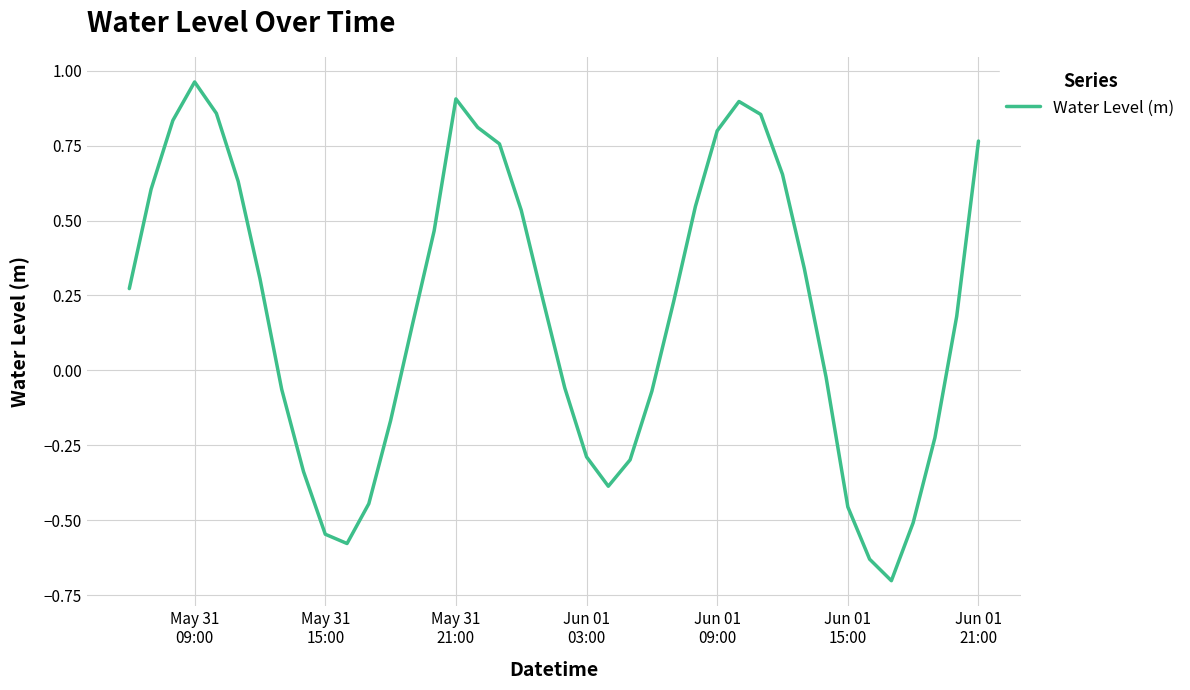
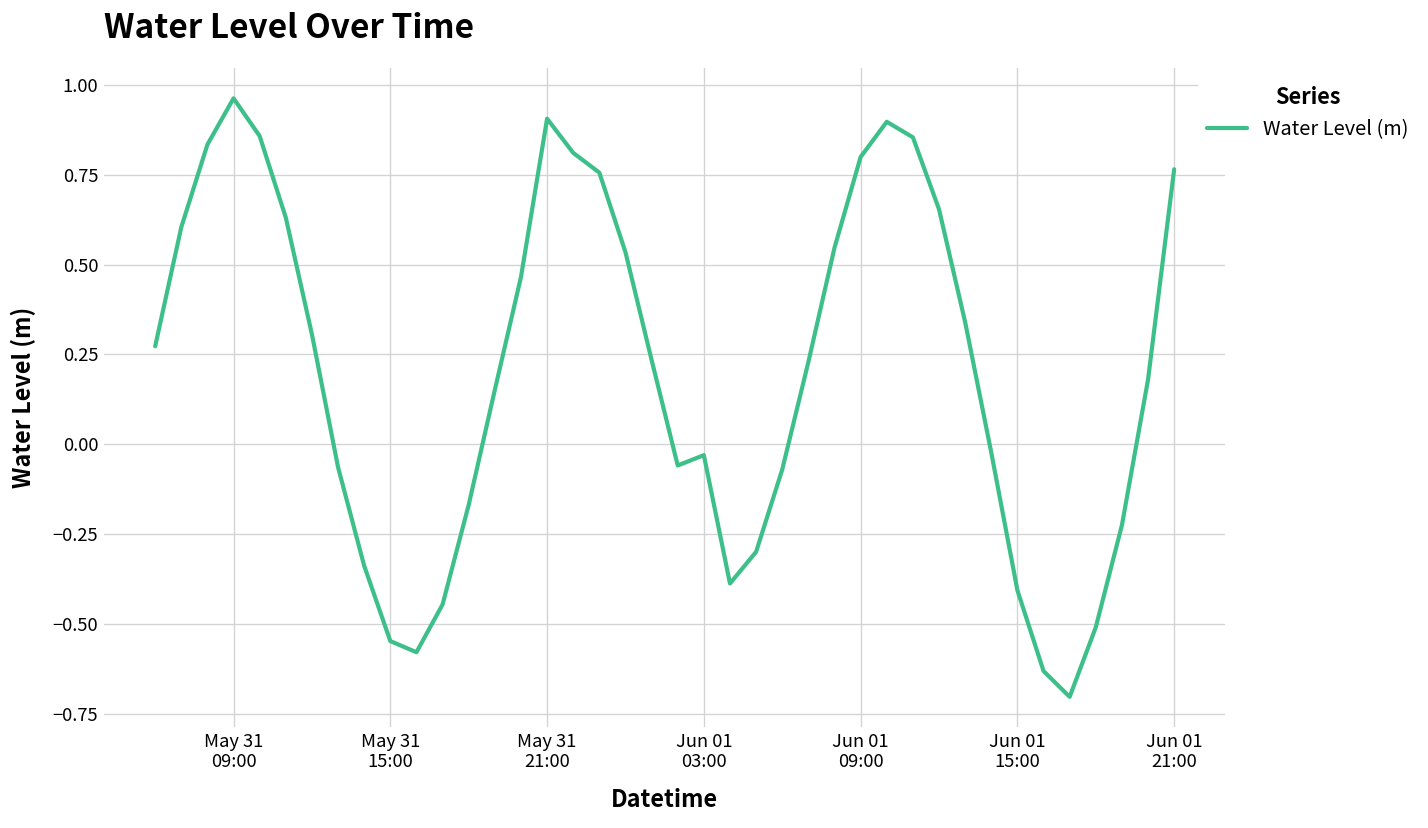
  {
    "May 31 09:00": 0.96,
    "May 31 15:00": -0.55,
    "May 31 21:00": 0.91,
-   "Jun 01 03:00": -0.29,
+   "Jun 01 03:00": -0.03,
    "Jun 01 09:00": 0.80,
-   "Jun 01 15:00": -0.46,
+   "Jun 01 15:00": -0.41,
    "Jun 01 21:00": 0.77
  }
